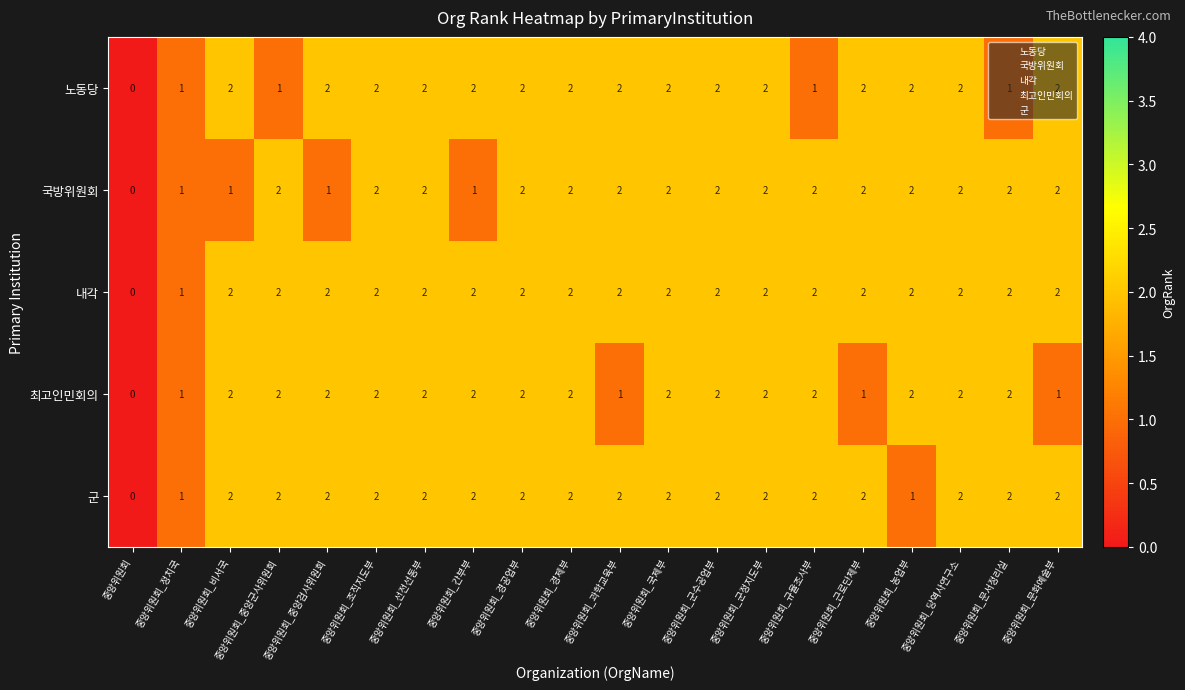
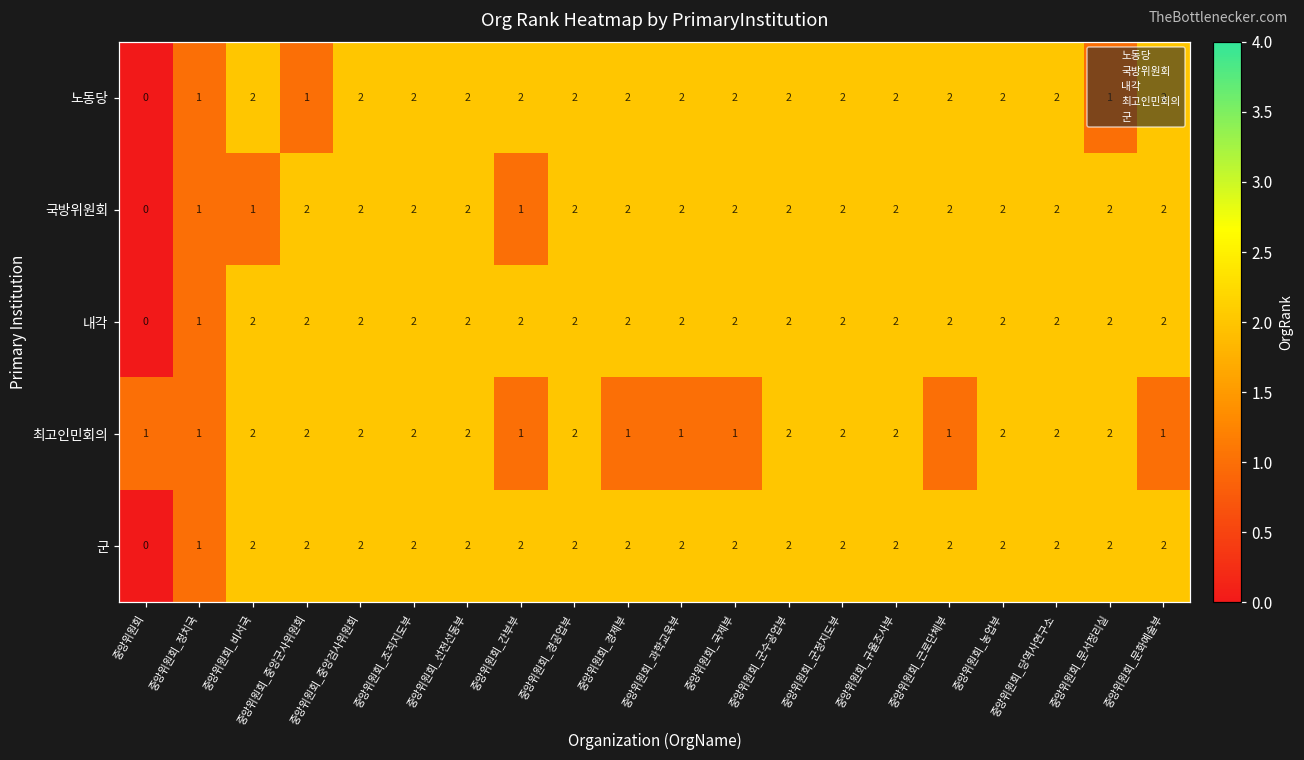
  {
    "노동당": {
      "중앙위원회": 0,
      "중앙위원회_정치국": 1,
      "중앙위원회_비서국": 2,
      "중앙위원회_중앙군사위원회": 1,
      "중앙위원회_중앙검사위원회": 2,
      "중앙위원회_조직지도부": 2,
      "중앙위원회_선전선동부": 2,
      "중앙위원회_간부부": 2,
      "중앙위원회_경공업부": 2,
      "중앙위원회_경제부": 2,
      "중앙위원회_과학교육부": 2,
      "중앙위원회_국제부": 2,
      "중앙위원회_군수공업부": 2,
      "중앙위원회_군정지도부": 2,
-     "중앙위원회_규율조사부": 1,
+     "중앙위원회_규율조사부": 2,
      "중앙위원회_근로단체부": 2,
      "중앙위원회_농업부": 2,
      "중앙위원회_당역사연구소": 2
    },
    "국방위원회": {
      "중앙위원회": 0,
      "중앙위원회_정치국": 1,
      "중앙위원회_비서국": 1,
      "중앙위원회_중앙군사위원회": 2,
-     "중앙위원회_중앙검사위원회": 1,
+     "중앙위원회_중앙검사위원회": 2,
      "중앙위원회_조직지도부": 2,
      "중앙위원회_선전선동부": 2,
      "중앙위원회_간부부": 1,
      "중앙위원회_경공업부": 2,
      "중앙위원회_경제부": 2,
      "중앙위원회_과학교육부": 2,
      "중앙위원회_국제부": 2,
      "중앙위원회_군수공업부": 2,
      "중앙위원회_군정지도부": 2,
      "중앙위원회_규율조사부": 2,
      "중앙위원회_근로단체부": 2,
      "중앙위원회_농업부": 2,
      "중앙위원회_당역사연구소": 2,
      "중앙위원회_문서정리실": 2,
      "중앙위원회_문화예술부": 2
    },
    "내각": {
      "중앙위원회": 0,
      "중앙위원회_정치국": 1,
      "중앙위원회_비서국": 2,
      "중앙위원회_중앙군사위원회": 2,
      "중앙위원회_중앙검사위원회": 2,
      "중앙위원회_조직지도부": 2,
      "중앙위원회_선전선동부": 2,
      "중앙위원회_간부부": 2,
      "중앙위원회_경공업부": 2,
      "중앙위원회_경제부": 2,
      "중앙위원회_과학교육부": 2,
      "중앙위원회_국제부": 2,
      "중앙위원회_군수공업부": 2,
      "중앙위원회_군정지도부": 2,
      "중앙위원회_규율조사부": 2,
      "중앙위원회_근로단체부": 2,
      "중앙위원회_농업부": 2,
      "중앙위원회_당역사연구소": 2,
      "중앙위원회_문서정리실": 2,
      "중앙위원회_문화예술부": 2
    },
    "최고인민회의": {
-     "중앙위원회": 0,
+     "중앙위원회": 1,
      "중앙위원회_정치국": 1,
      "중앙위원회_비서국": 2,
      "중앙위원회_중앙군사위원회": 2,
      "중앙위원회_중앙검사위원회": 2,
      "중앙위원회_조직지도부": 2,
      "중앙위원회_선전선동부": 2,
-     "중앙위원회_간부부": 2,
+     "중앙위원회_간부부": 1,
      "중앙위원회_경공업부": 2,
-     "중앙위원회_경제부": 2,
+     "중앙위원회_경제부": 1,
      "중앙위원회_과학교육부": 1,
-     "중앙위원회_국제부": 2,
+     "중앙위원회_국제부": 1,
      "중앙위원회_군수공업부": 2,
      "중앙위원회_군정지도부": 2,
      "중앙위원회_규율조사부": 2,
      "중앙위원회_근로단체부": 1,
      "중앙위원회_농업부": 2,
      "중앙위원회_당역사연구소": 2,
      "중앙위원회_문서정리실": 2,
      "중앙위원회_문화예술부": 1
    },
    "군": {
      "중앙위원회": 0,
      "중앙위원회_정치국": 1,
      "중앙위원회_비서국": 2,
      "중앙위원회_중앙군사위원회": 2,
      "중앙위원회_중앙검사위원회": 2,
      "중앙위원회_조직지도부": 2,
      "중앙위원회_선전선동부": 2,
      "중앙위원회_간부부": 2,
      "중앙위원회_경공업부": 2,
      "중앙위원회_경제부": 2,
      "중앙위원회_과학교육부": 2,
      "중앙위원회_국제부": 2,
      "중앙위원회_군수공업부": 2,
      "중앙위원회_군정지도부": 2,
      "중앙위원회_규율조사부": 2,
      "중앙위원회_근로단체부": 2,
-     "중앙위원회_농업부": 1,
+     "중앙위원회_농업부": 2,
      "중앙위원회_당역사연구소": 2,
      "중앙위원회_문서정리실": 2,
      "중앙위원회_문화예술부": 2
    }
  }
